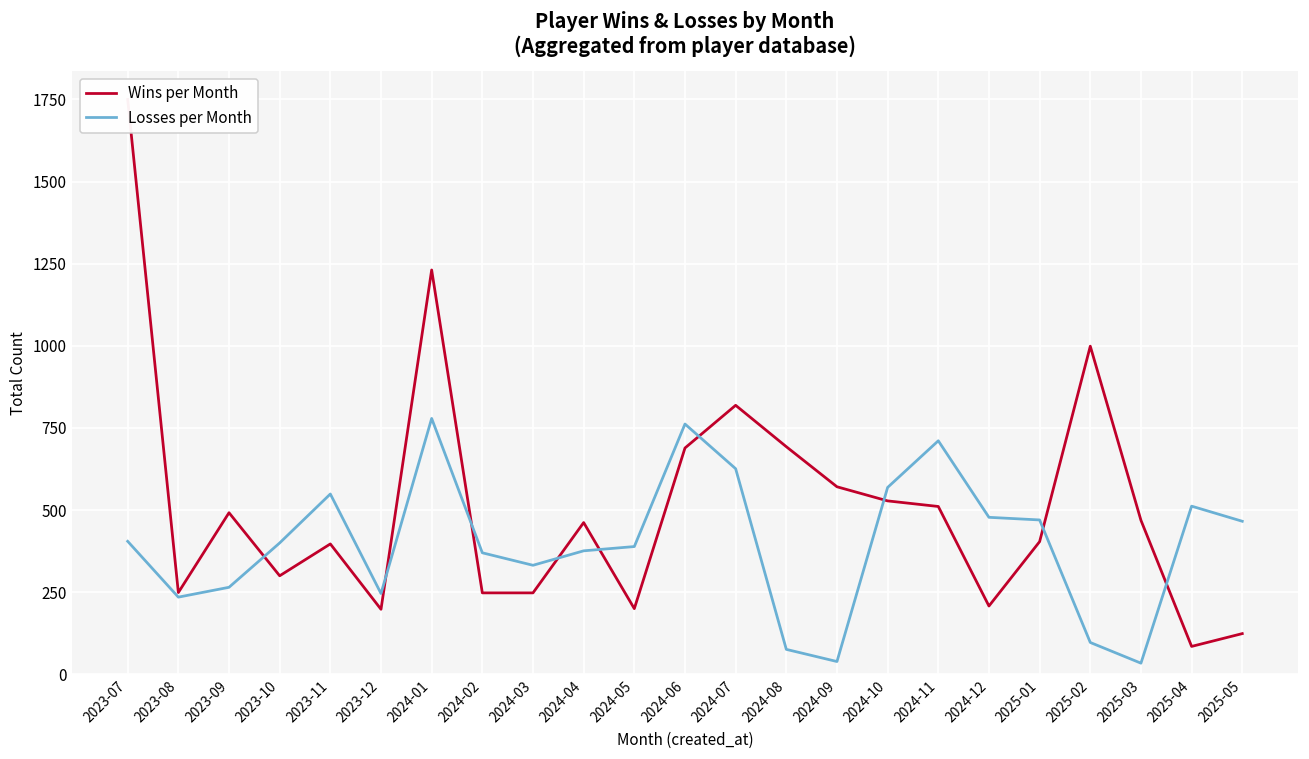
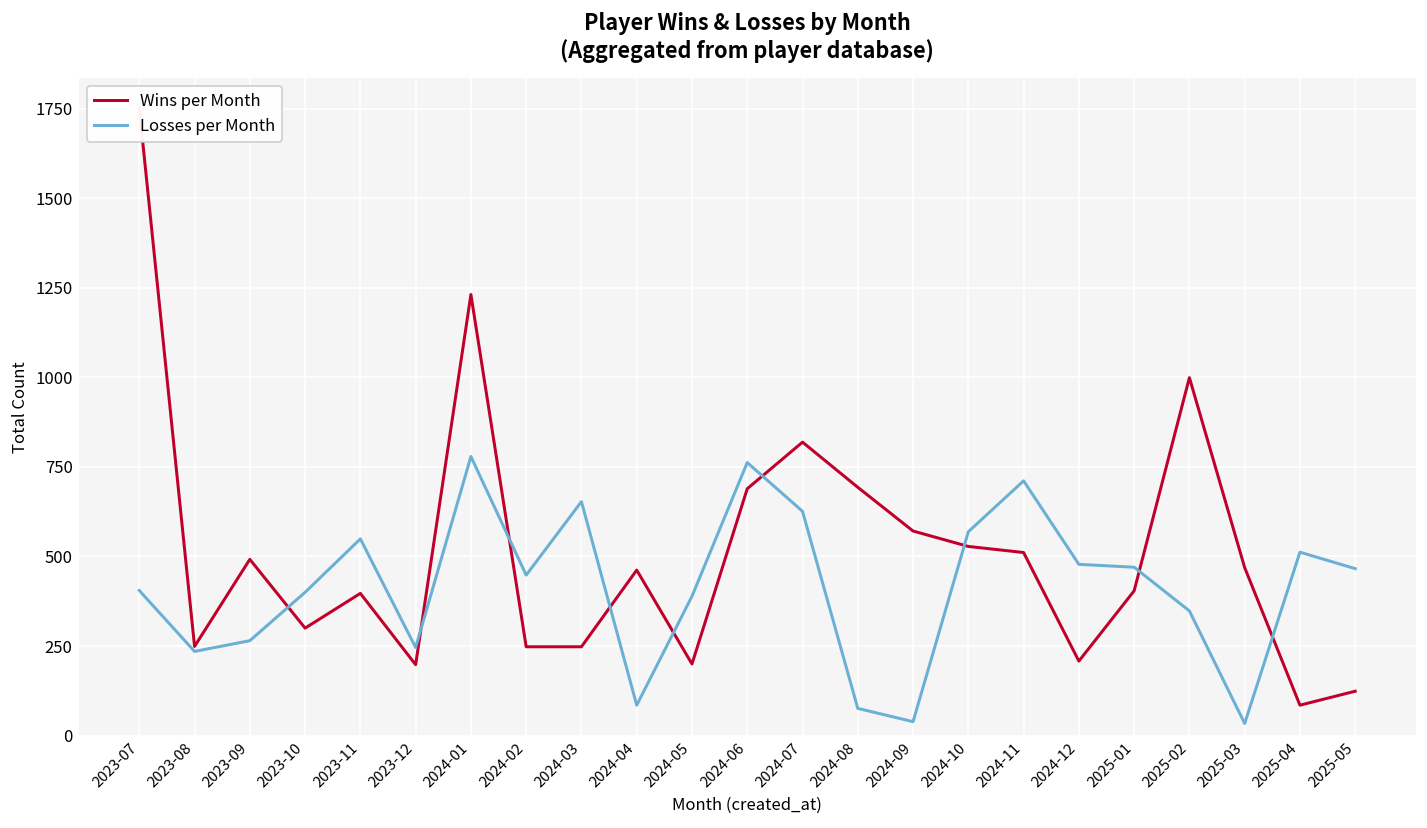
  {
    "Wins per Month": {
      "2023-08": 250,
      "2023-09": 490,
      "2023-10": 300,
      "2023-11": 400,
      "2023-12": 200,
      "2024-01": 1230,
      "2024-02": 250,
      "2024-03": 250,
      "2024-04": 460,
      "2024-05": 200,
      "2024-06": 690,
      "2024-07": 820,
      "2024-08": 690,
      "2024-09": 570,
      "2024-10": 530,
      "2024-11": 510,
      "2024-12": 210,
      "2025-01": 400,
      "2025-02": 1000,
      "2025-03": 470,
      "2025-04": 90,
      "2025-05": 120
    },
    "Losses per Month": {
      "2023-07": 410,
      "2023-08": 240,
      "2023-09": 270,
      "2023-10": 400,
      "2023-11": 550,
      "2023-12": 250,
      "2024-01": 780,
-     "2024-02": 370,
-     "2024-03": 330,
-     "2024-04": 380,
+     "2024-02": 450,
+     "2024-03": 650,
+     "2024-04": 90,
      "2024-05": 390,
      "2024-06": 760,
      "2024-07": 630,
      "2024-08": 80,
      "2024-09": 40,
      "2024-10": 570,
      "2024-11": 710,
      "2024-12": 480,
      "2025-01": 470,
-     "2025-02": 100,
+     "2025-02": 350,
      "2025-03": 30,
      "2025-04": 510,
      "2025-05": 470
    }
  }
